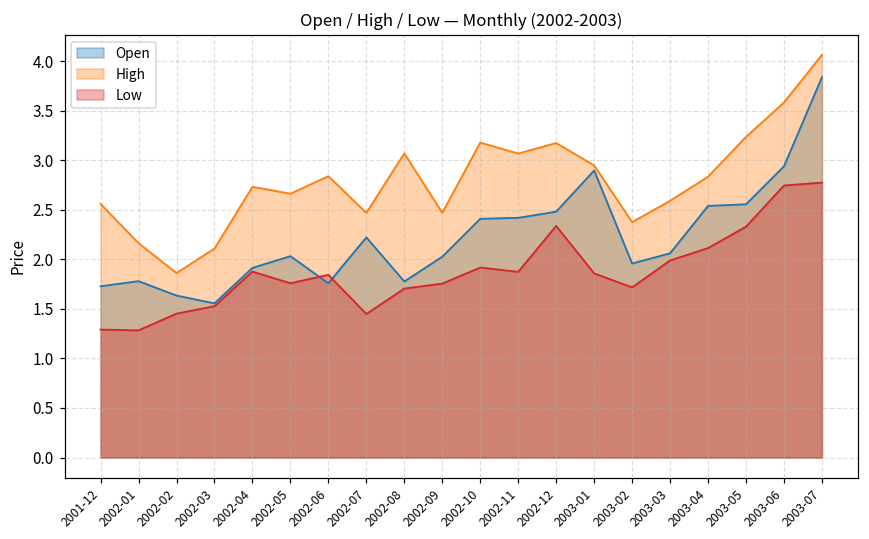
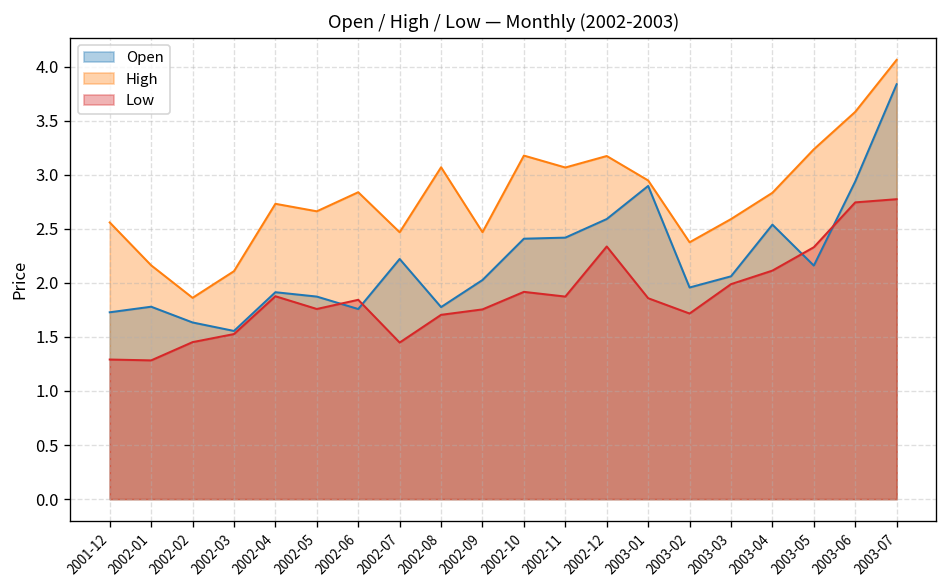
  {
    "Open": {
      "2001-12": 1.7,
      "2002-01": 1.8,
      "2002-02": 1.6,
      "2002-03": 1.6,
      "2002-04": 1.9,
-     "2002-05": 2.0,
+     "2002-05": 1.9,
      "2002-06": 1.8,
      "2002-07": 2.2,
      "2002-08": 1.8,
      "2002-09": 2.0,
      "2002-10": 2.4,
      "2002-11": 2.4,
-     "2002-12": 2.5,
+     "2002-12": 2.6,
      "2003-01": 2.9,
      "2003-02": 2.0,
      "2003-03": 2.1,
      "2003-04": 2.5,
-     "2003-05": 2.6,
+     "2003-05": 2.2,
      "2003-06": 2.9,
      "2003-07": 3.8
    }
  }
